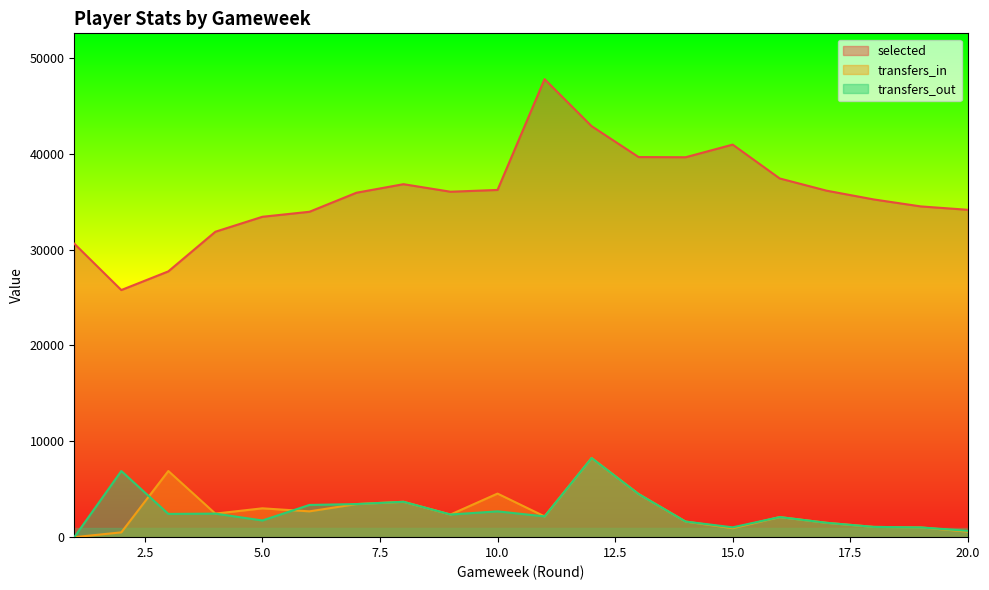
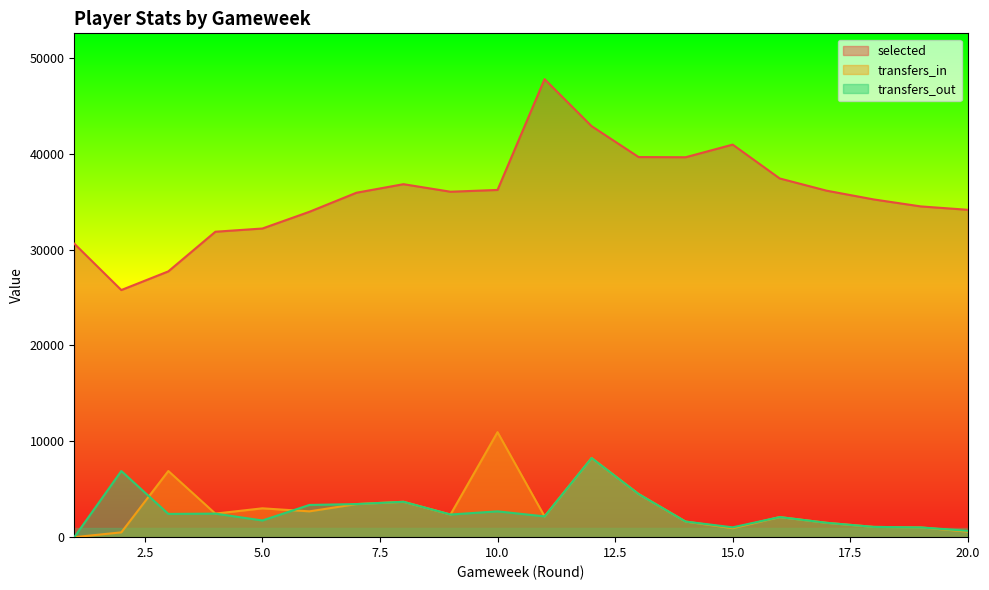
  {
    "selected": {
-     "5.0": 33000,
+     "5.0": 32000,
      "10.0": 36000,
      "15.0": 41000,
      "20.0": 34000
    },
    "transfers_in": {
      "5.0": 3000,
-     "10.0": 5000
+     "10.0": 11000
    },
    "transfers_out": {
      "5.0": 2000,
      "10.0": 3000
    }
  }
